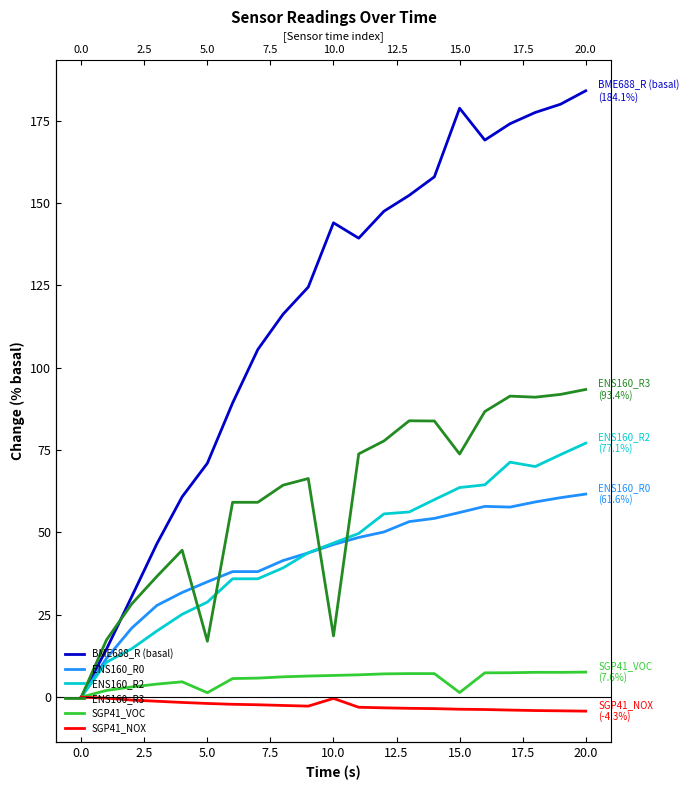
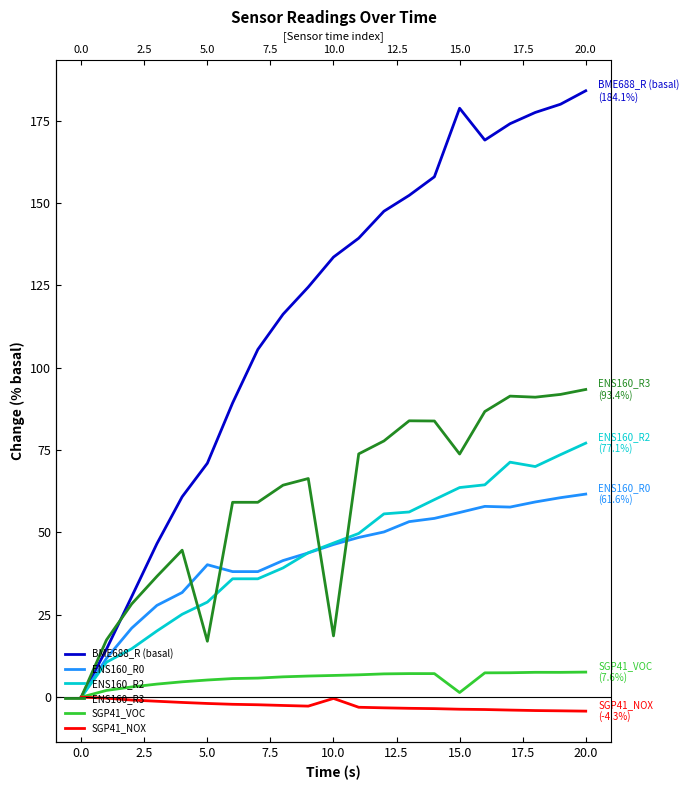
  {
    "BME688_R (basal)": {
      "5.0": "71",
-     "10.0": "144",
+     "10.0": "134",
      "15.0": "179"
    },
    "ENS160_R0": {
-     "5.0": "35",
+     "5.0": "40",
      "15.0": "56"
    },
    "ENS160_R2": {
      "20.0": "(77.1%)"
    },
    "ENS160_R3": {
      "20.0": "(93.4%)"
    },
    "SGP41_VOC": {
-     "5.0": "1",
+     "5.0": "5",
      "10.0": "7",
      "15.0": "1"
    },
    "SGP41_NOX": {
      "20.0": "(-4.3%)"
    }
  }
